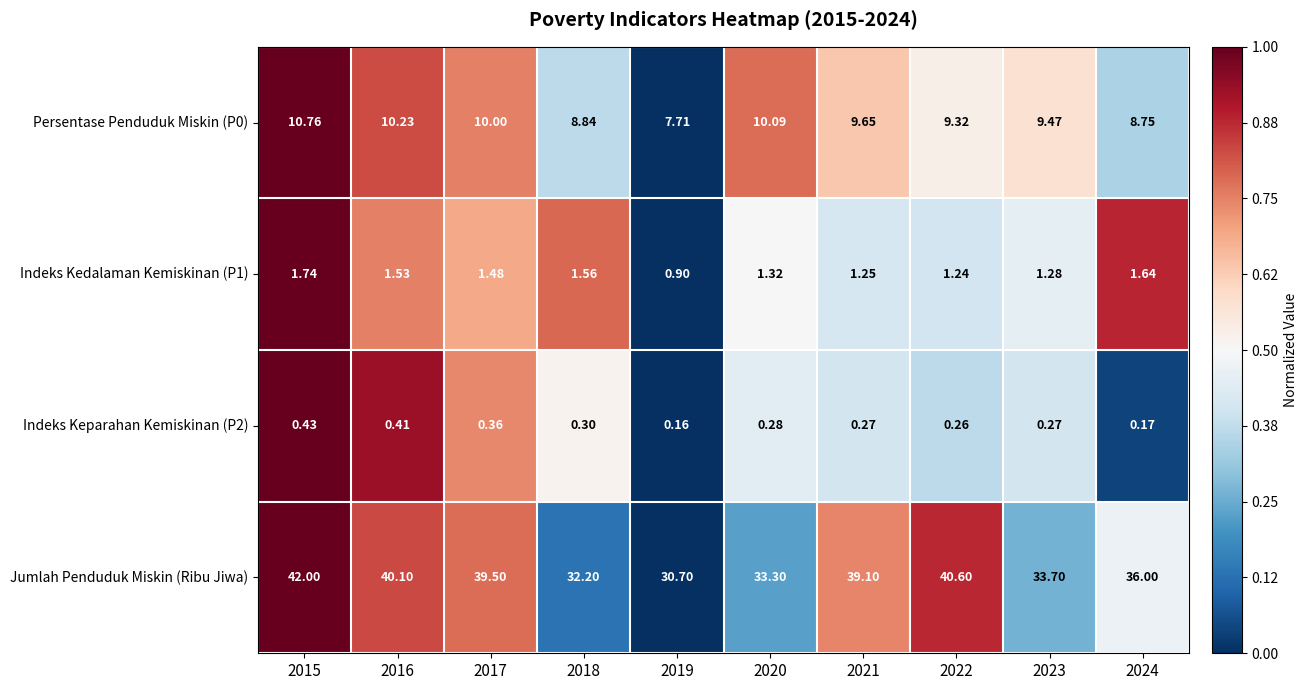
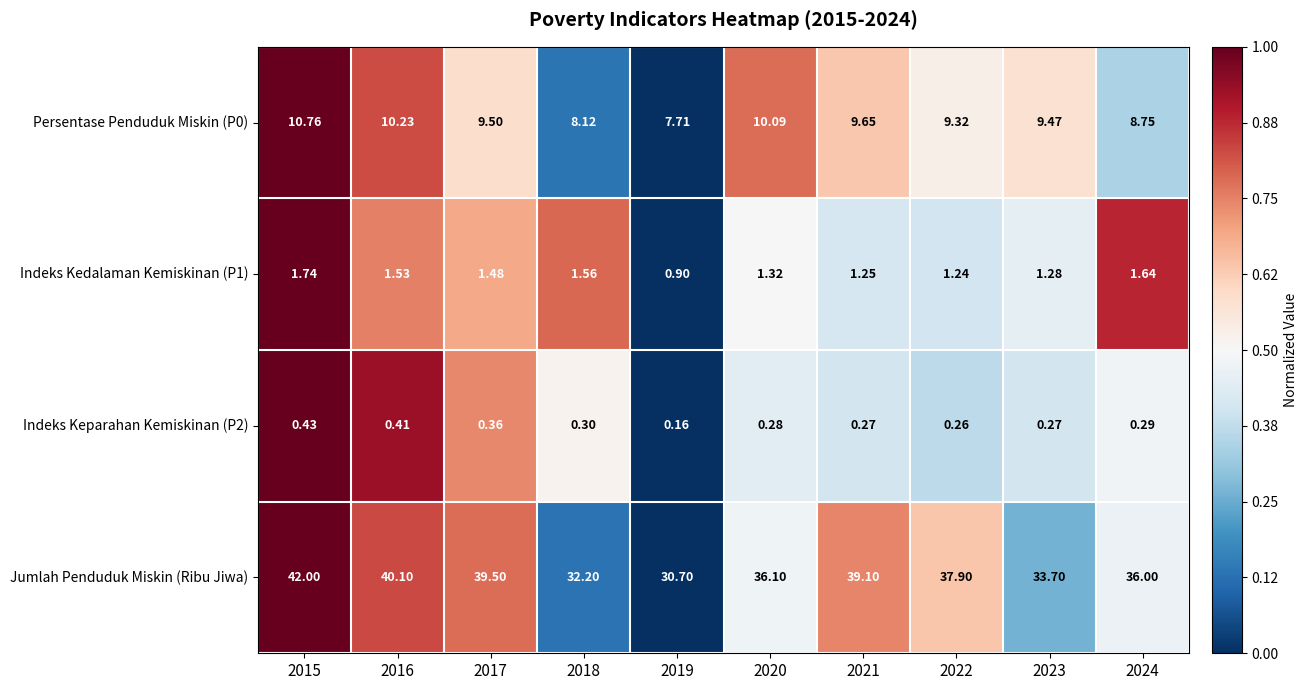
  {
    "Persentase Penduduk Miskin (P0)": {
      "2015": 10.76,
      "2016": 10.23,
-     "2017": 10.00,
-     "2018": 8.84,
+     "2017": 9.50,
+     "2018": 8.12,
      "2019": 7.71,
      "2020": 10.09,
      "2021": 9.65,
      "2022": 9.32,
      "2023": 9.47,
      "2024": 8.75
    },
    "Indeks Kedalaman Kemiskinan (P1)": {
      "2015": 1.74,
      "2016": 1.53,
      "2017": 1.48,
      "2018": 1.56,
      "2019": 0.90,
      "2020": 1.32,
      "2021": 1.25,
      "2022": 1.24,
      "2023": 1.28,
      "2024": 1.64
    },
    "Indeks Keparahan Kemiskinan (P2)": {
      "2015": 0.43,
      "2016": 0.41,
      "2017": 0.36,
      "2018": 0.30,
      "2019": 0.16,
      "2020": 0.28,
      "2021": 0.27,
      "2022": 0.26,
      "2023": 0.27,
-     "2024": 0.17
+     "2024": 0.29
    },
    "Jumlah Penduduk Miskin (Ribu Jiwa)": {
      "2015": 42.00,
      "2016": 40.10,
      "2017": 39.50,
      "2018": 32.20,
      "2019": 30.70,
-     "2020": 33.30,
+     "2020": 36.10,
      "2021": 39.10,
-     "2022": 40.60,
+     "2022": 37.90,
      "2023": 33.70,
      "2024": 36.00
    }
  }
